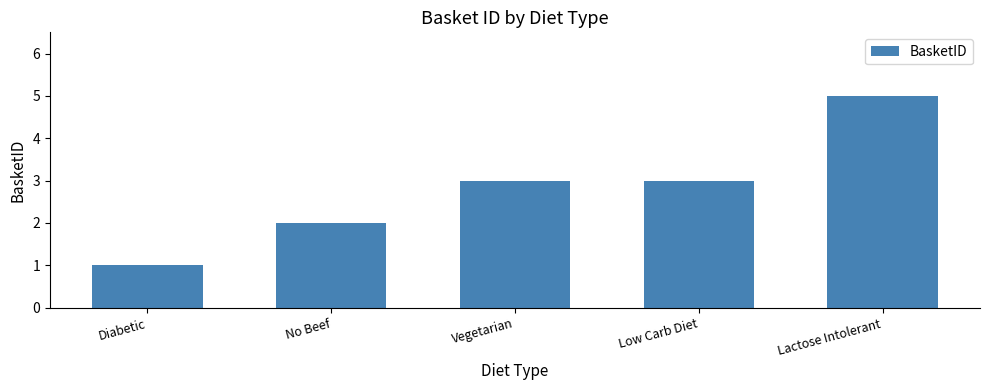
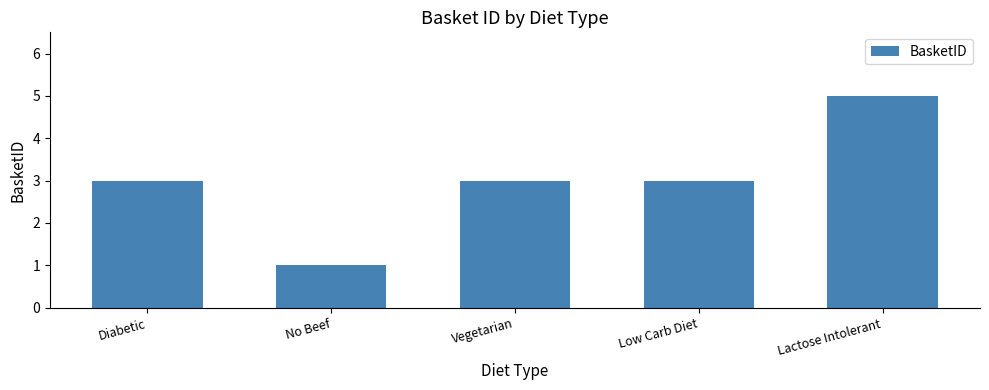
  {
-   "Diabetic": 1,
-   "No Beef": 2,
+   "Diabetic": 3,
+   "No Beef": 1,
    "Vegetarian": 3,
    "Low Carb Diet": 3,
    "Lactose Intolerant": 5
  }
